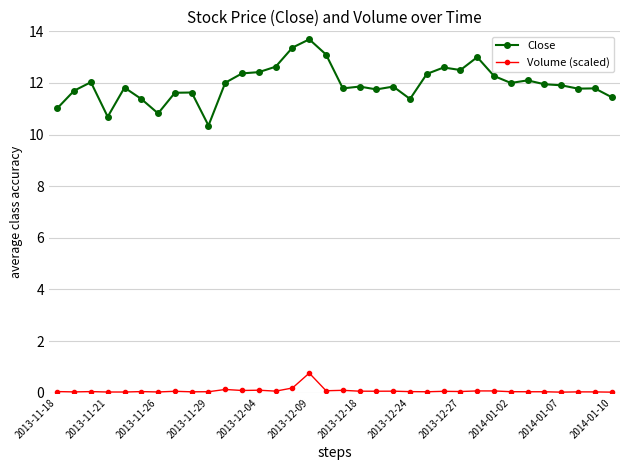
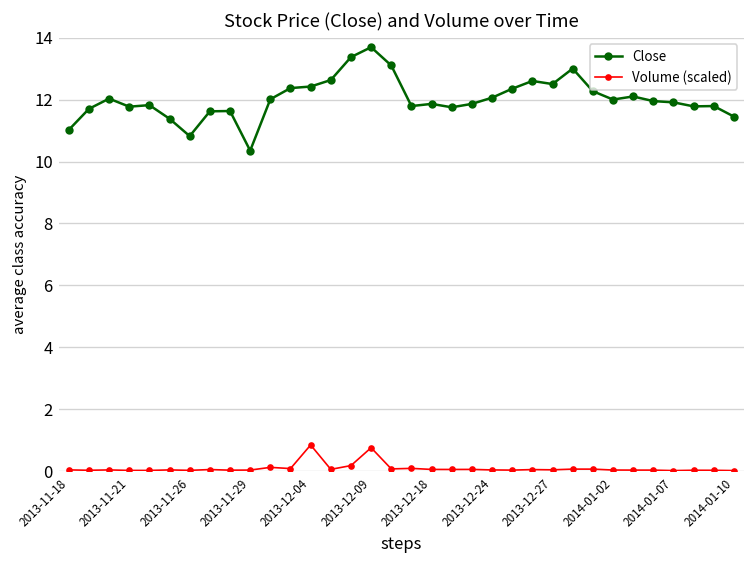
  {
    "Close": {
      "2013-11-18": 11.0,
-     "2013-11-21": 10.7,
+     "2013-11-21": 11.8,
      "2013-11-26": 10.8,
      "2013-11-29": 10.4,
      "2013-12-04": 12.4,
      "2013-12-09": 13.7,
      "2013-12-18": 11.9,
-     "2013-12-24": 11.4,
+     "2013-12-24": 12.1,
      "2013-12-27": 12.5,
      "2014-01-02": 12.0,
      "2014-01-07": 11.9,
      "2014-01-10": 11.5
    },
    "Volume (scaled)": {
      "2013-11-18": 0.0,
      "2013-11-21": 0.0,
      "2013-11-26": 0.0,
      "2013-11-29": 0.0,
-     "2013-12-04": 0.1,
+     "2013-12-04": 0.8,
      "2013-12-09": 0.8,
      "2013-12-18": 0.1,
      "2013-12-24": 0.0,
      "2013-12-27": 0.0,
      "2014-01-02": 0.0,
      "2014-01-07": 0.0,
      "2014-01-10": 0.0
    }
  }
